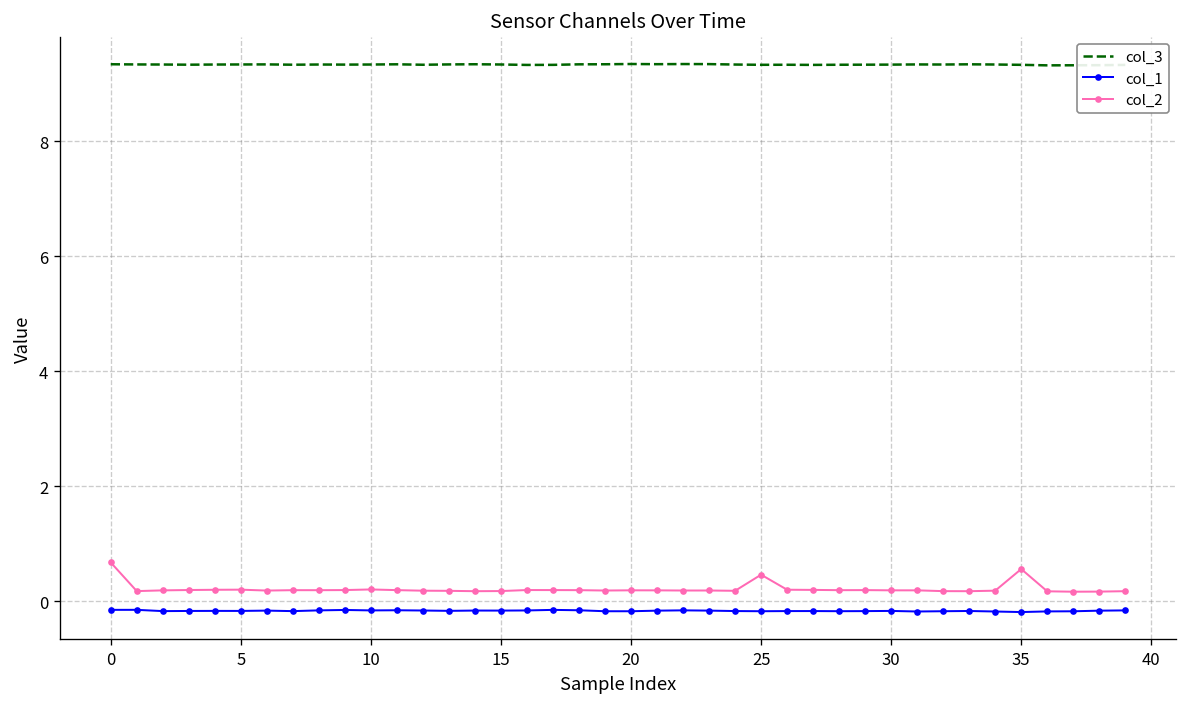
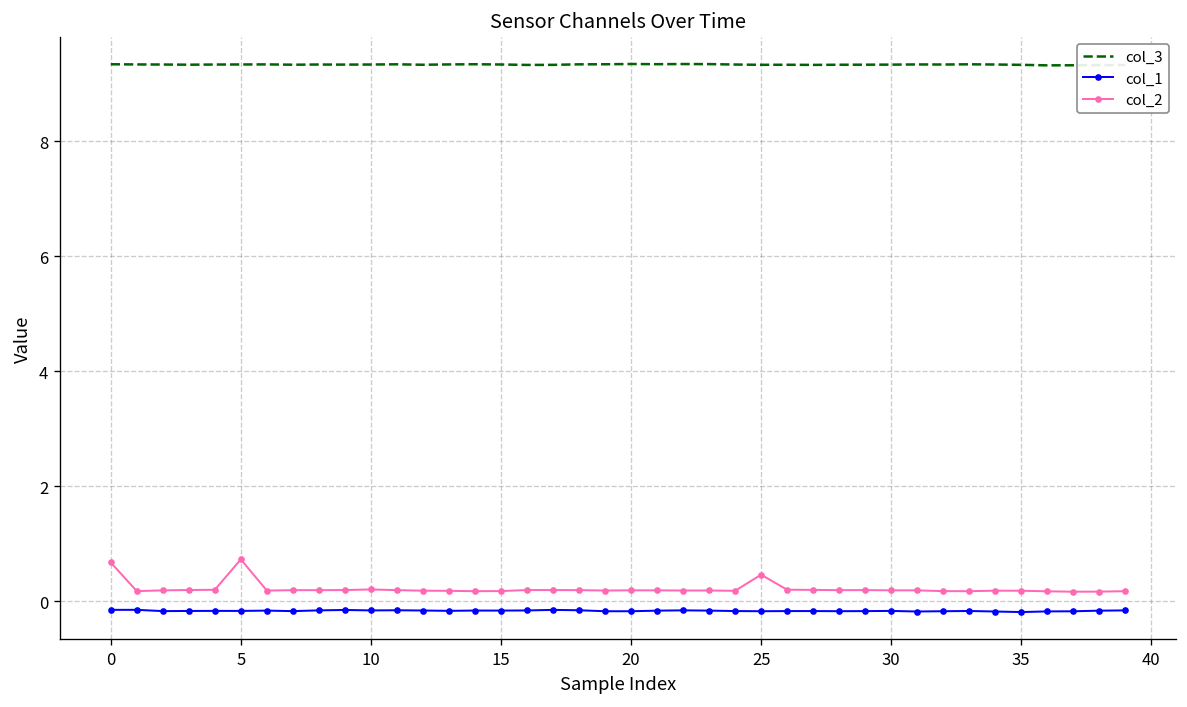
  {
    "col_3": {
      "0": 9.3,
      "5": 9.3,
      "10": 9.3,
      "15": 9.3,
      "20": 9.3,
      "25": 9.3,
      "30": 9.3,
      "35": 9.3
    },
    "col_1": {
      "0": -0.2,
      "5": -0.2,
      "10": -0.2,
      "15": -0.2,
      "20": -0.2,
      "25": -0.2,
      "30": -0.2,
      "35": -0.2
    },
    "col_2": {
      "0": 0.7,
-     "5": 0.2,
+     "5": 0.7,
      "10": 0.2,
      "15": 0.2,
      "20": 0.2,
      "25": 0.5,
      "30": 0.2,
-     "35": 0.6
+     "35": 0.2
    }
  }
